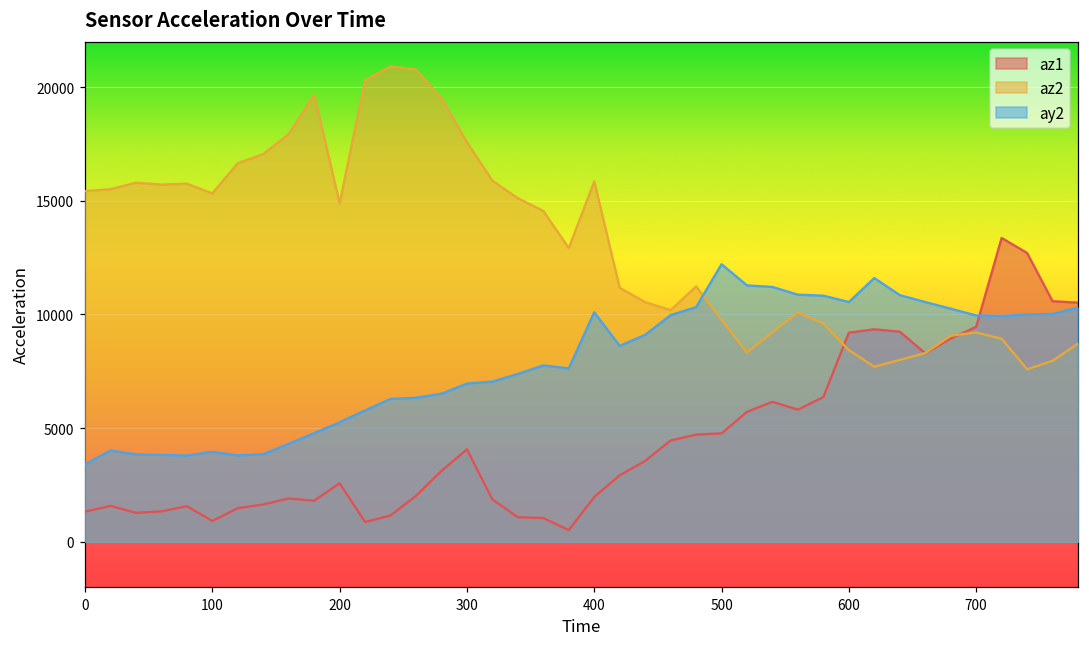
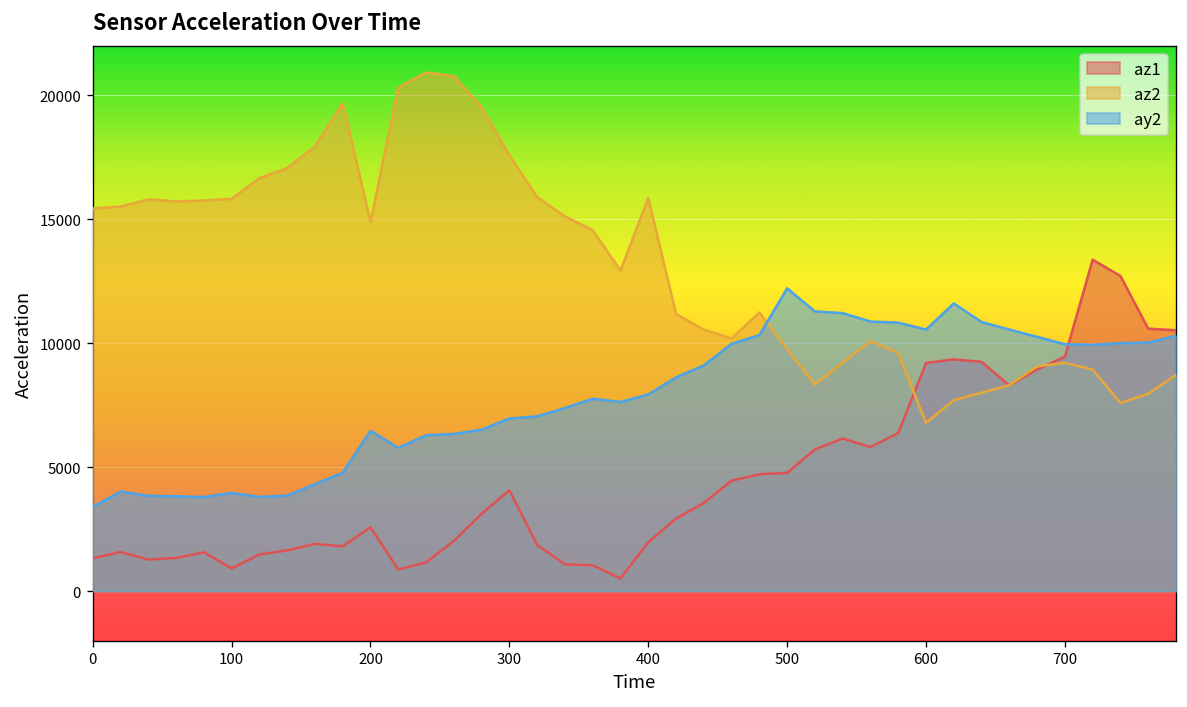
  {
    "az1": {
      "0": 1300,
      "100": 900,
      "200": 2600,
      "300": 4100,
      "400": 2000,
      "500": 4800,
      "600": 9200,
      "700": 9500
    },
    "az2": {
      "0": 15400,
-     "100": 15300,
+     "100": 15800,
      "200": 14900,
      "300": 17600,
      "400": 15900,
      "500": 9800,
-     "600": 8400,
+     "600": 6800,
      "700": 9200
    },
    "ay2": {
      "0": 3400,
      "100": 4000,
-     "200": 5300,
+     "200": 6500,
      "300": 7000,
-     "400": 10100,
+     "400": 7900,
      "500": 12200,
      "600": 10500,
      "700": 10000
    }
  }
